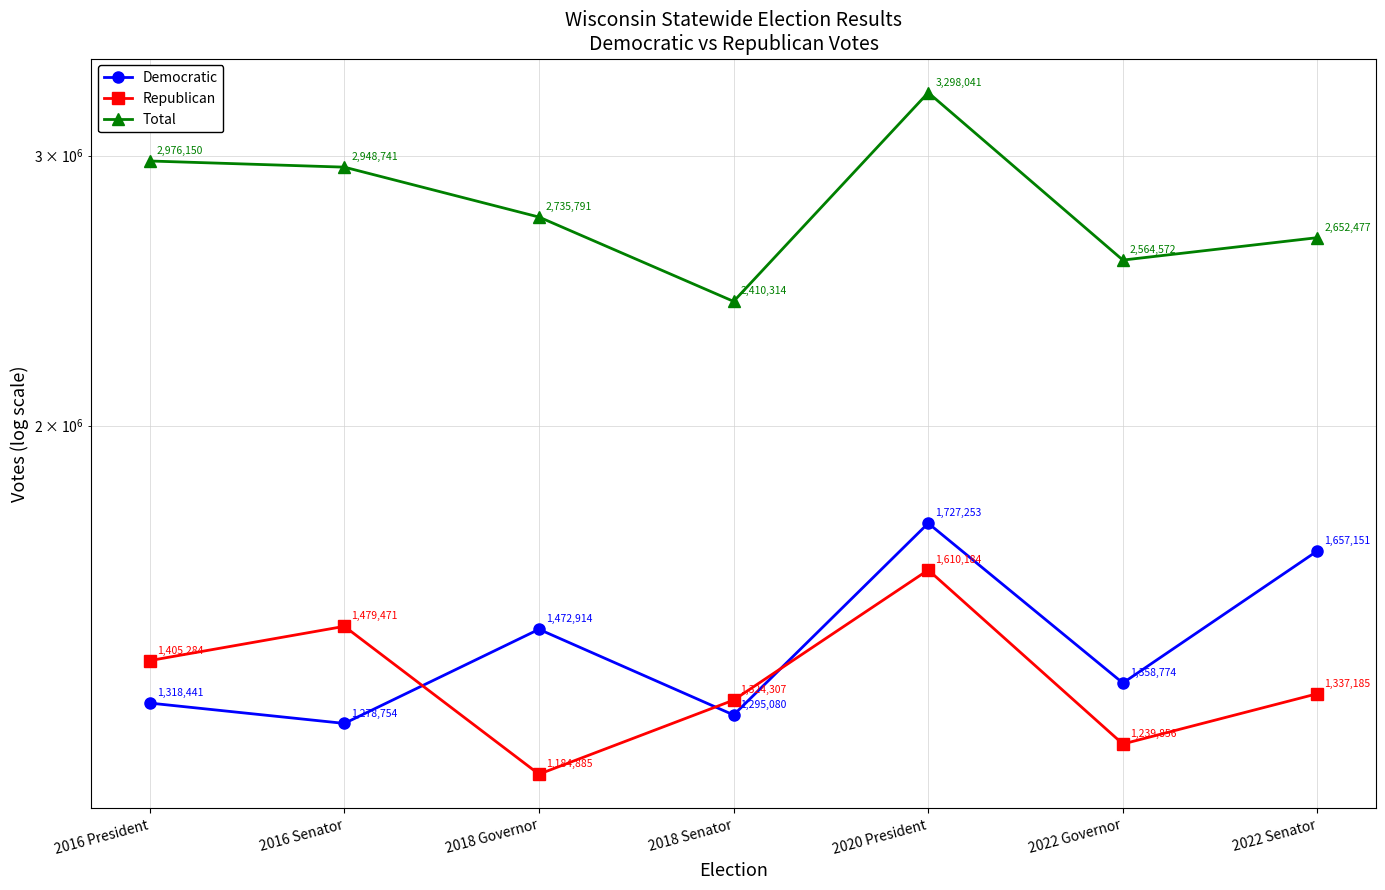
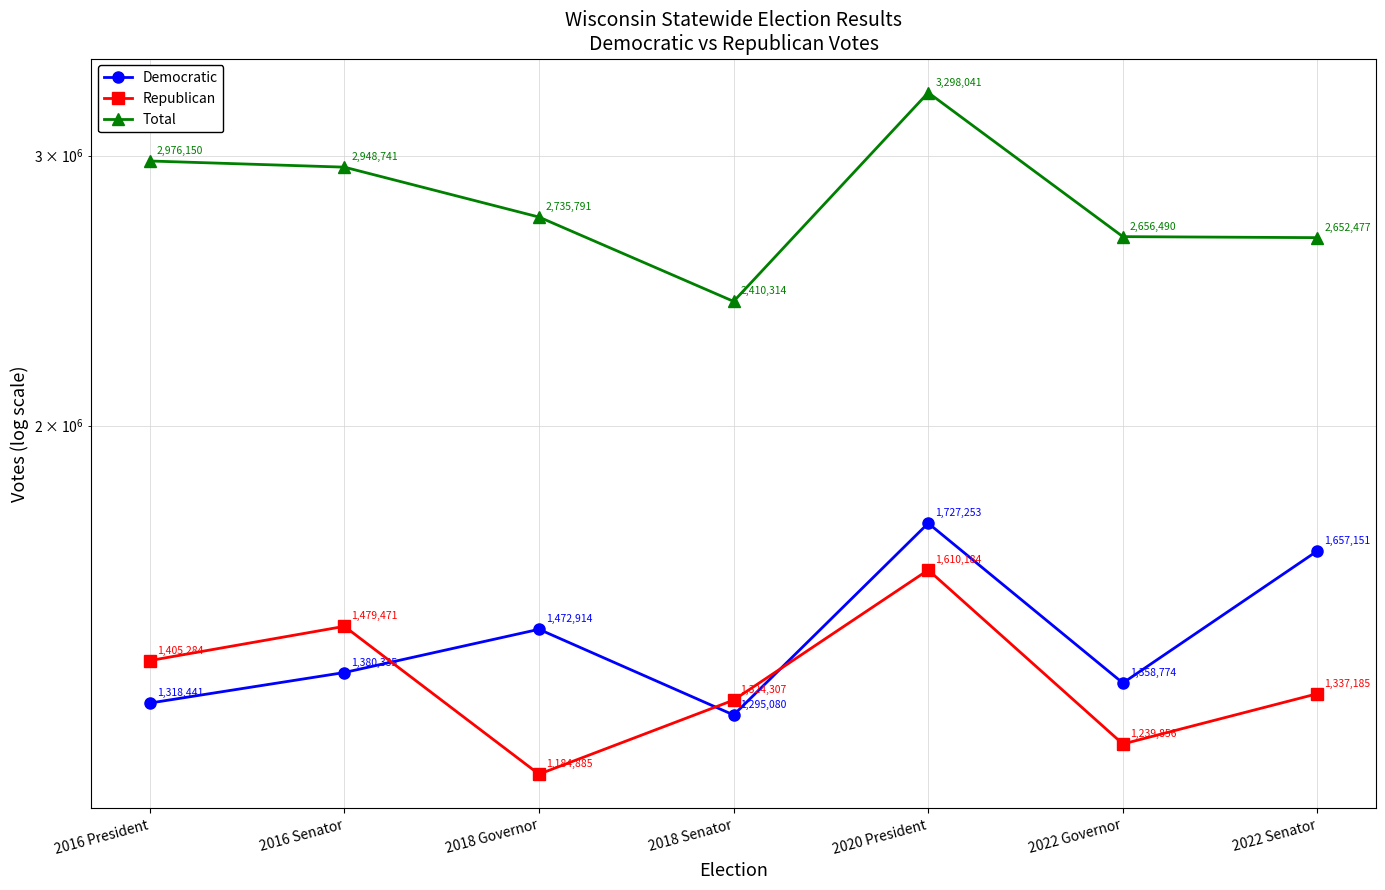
  {
    "Democratic": {
      "2016 President": "1,318,441",
-     "2016 Senator": "1,278,754",
+     "2016 Senator": "1,380,335",
      "2018 Governor": "1,472,914",
      "2018 Senator": "1,295,080",
      "2020 President": "1,727,253",
      "2022 Governor": "1,358,774",
      "2022 Senator": "1,657,151"
    },
    "Republican": {
      "2016 President": "1,405,284",
      "2016 Senator": "1,479,471",
      "2018 Governor": "1,184,885",
      "2018 Senator": "1,324,307",
      "2020 President": "1,610,184",
      "2022 Governor": "1,239,856",
      "2022 Senator": "1,337,185"
    },
    "Total": {
      "2016 President": "2,976,150",
      "2016 Senator": "2,948,741",
      "2018 Governor": "2,735,791",
      "2018 Senator": "2,410,314",
      "2020 President": "3,298,041",
-     "2022 Governor": "2,564,572",
+     "2022 Governor": "2,656,490",
      "2022 Senator": "2,652,477"
    }
  }
